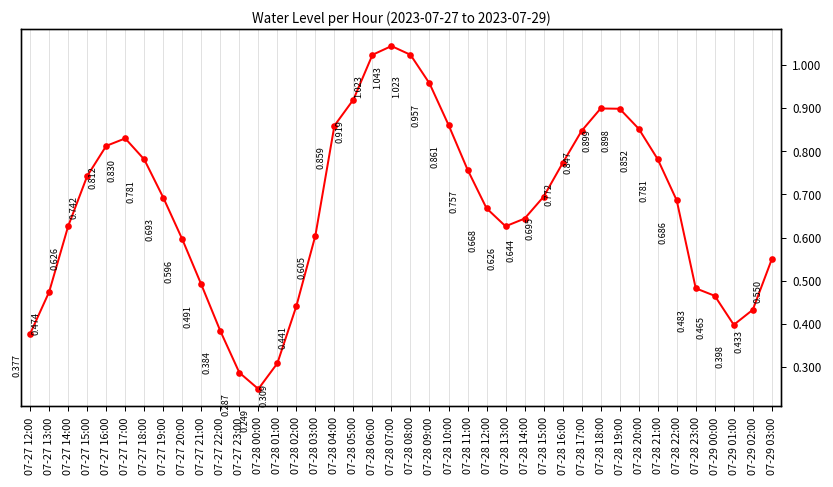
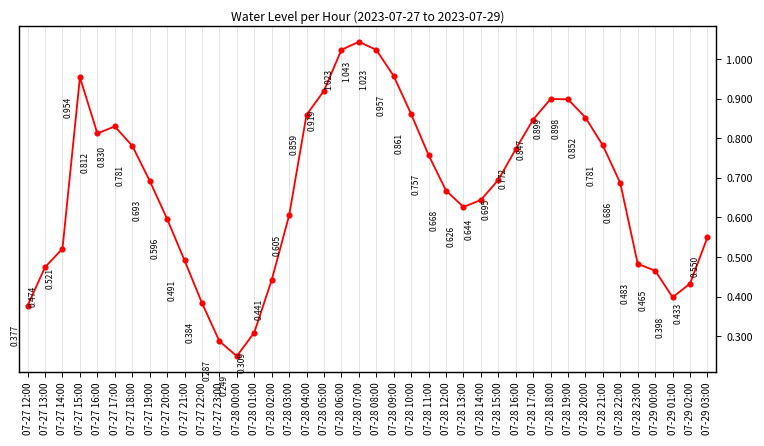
  {
    "07-27 12:00": 0.377,
-   "07-27 14:00": 0.626,
-   "07-27 15:00": 0.742,
+   "07-27 14:00": 0.521,
+   "07-27 15:00": 0.954,
    "07-27 17:00": 0.830,
    "07-27 18:00": 0.781,
    "07-27 19:00": 0.693,
    "07-27 20:00": 0.596,
    "07-27 21:00": 0.491,
    "07-27 22:00": 0.384,
    "07-27 23:00": 0.287,
    "07-28 00:00": 0.249,
    "07-28 02:00": 0.441,
    "07-28 03:00": 0.605,
    "07-28 04:00": 0.859,
    "07-28 07:00": 1.043,
    "07-28 08:00": 1.023,
    "07-28 09:00": 0.957,
    "07-28 10:00": 0.861,
    "07-28 11:00": 0.757,
    "07-28 12:00": 0.668,
    "07-28 13:00": 0.626,
    "07-28 14:00": 0.644,
    "07-28 19:00": 0.898,
    "07-28 20:00": 0.852,
    "07-28 21:00": 0.781,
    "07-28 22:00": 0.686,
    "07-28 23:00": 0.483,
    "07-29 00:00": 0.465,
    "07-29 01:00": 0.398,
    "07-29 02:00": 0.433,
    "07-29 03:00": 0.550
  }
